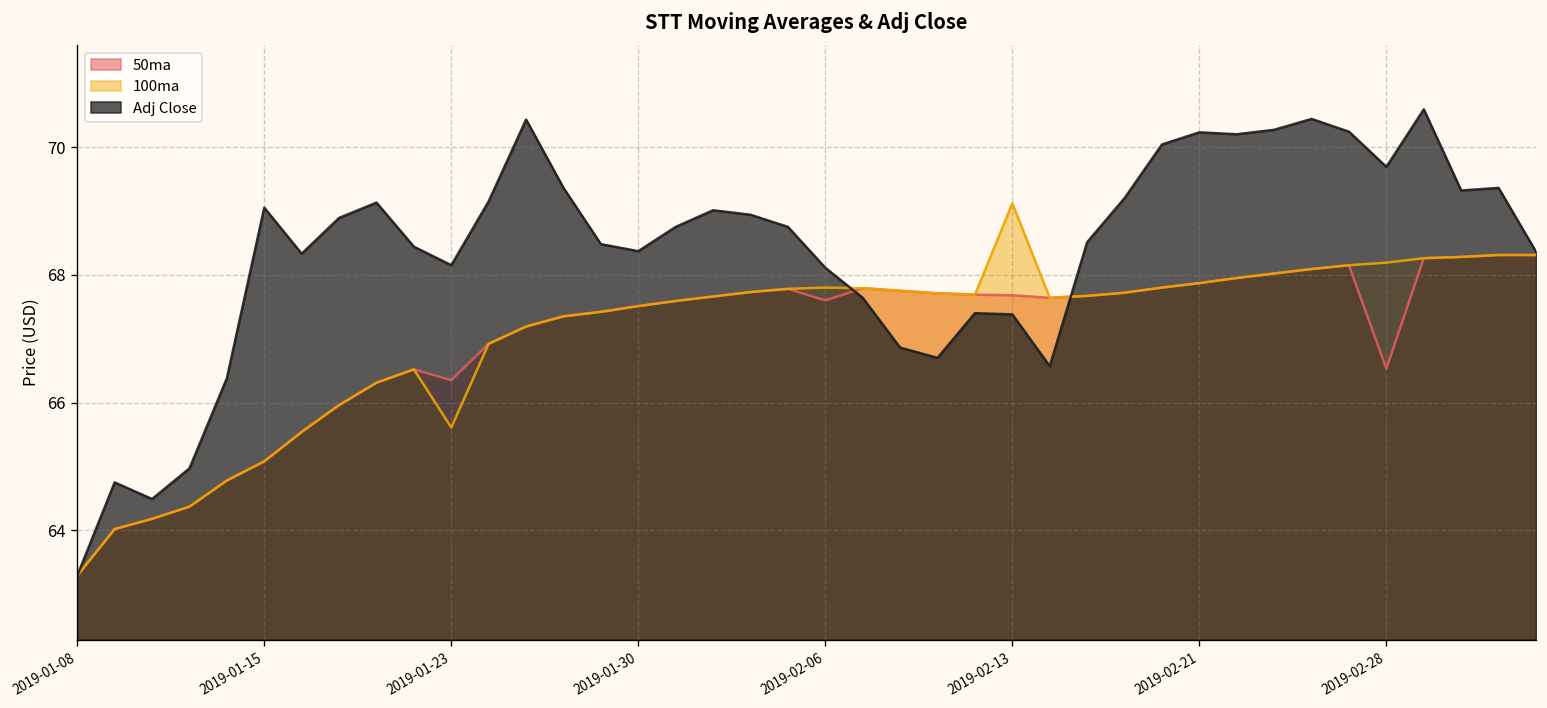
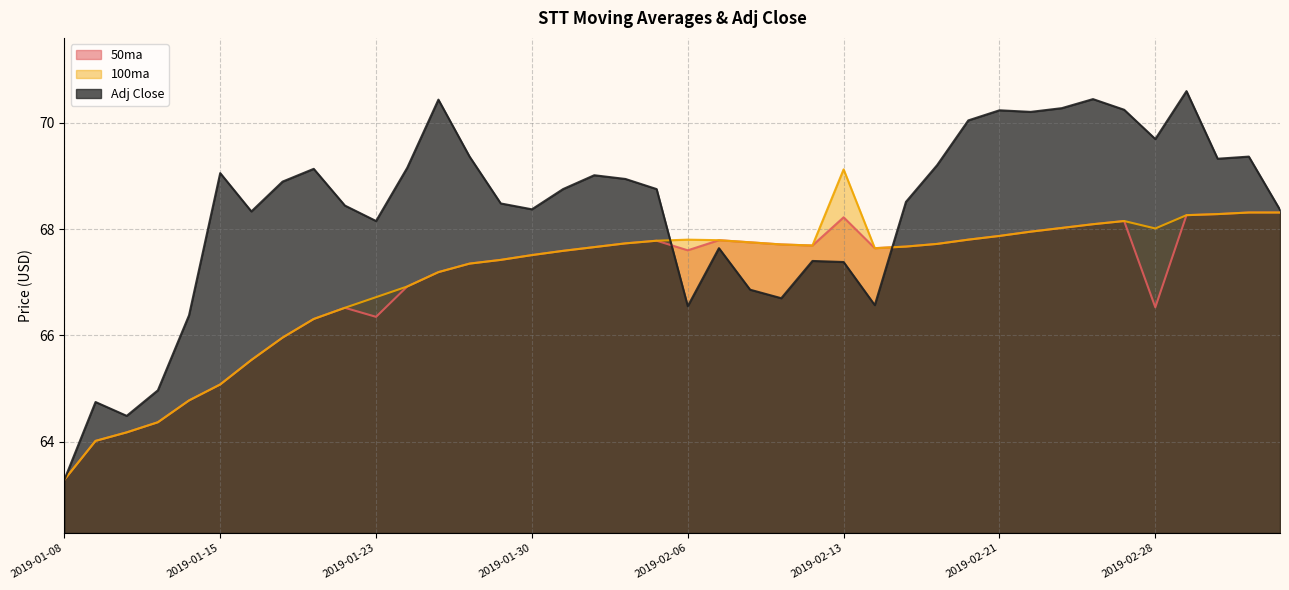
  {
    "50ma": {
      "2019-01-23": 66.4,
      "2019-02-06": 67.6,
-     "2019-02-13": 67.7,
+     "2019-02-13": 68.2,
      "2019-02-28": 66.5
    },
    "100ma": {
-     "2019-01-23": 65.6,
+     "2019-01-23": 66.7,
      "2019-02-06": 67.8,
      "2019-02-13": 69.1,
-     "2019-02-28": 68.2
+     "2019-02-28": 68.0
    },
    "Adj Close": {
      "2019-01-15": 69.1,
      "2019-01-23": 68.2,
      "2019-01-30": 68.4,
-     "2019-02-06": 68.1,
+     "2019-02-06": 66.6,
      "2019-02-13": 67.4,
      "2019-02-21": 70.2,
      "2019-02-28": 69.7
    }
  }
